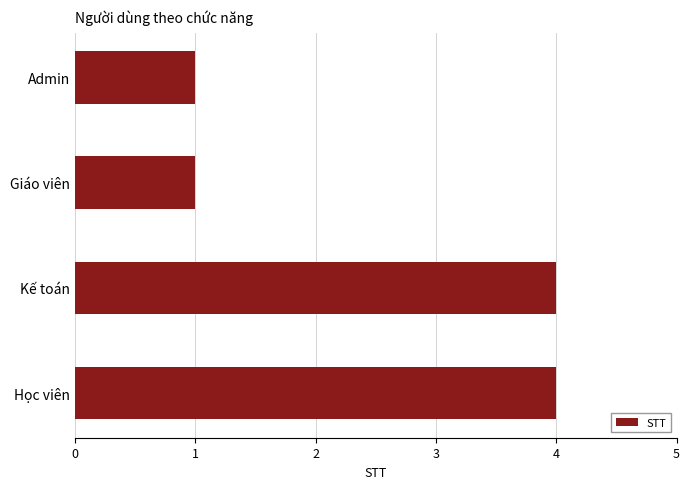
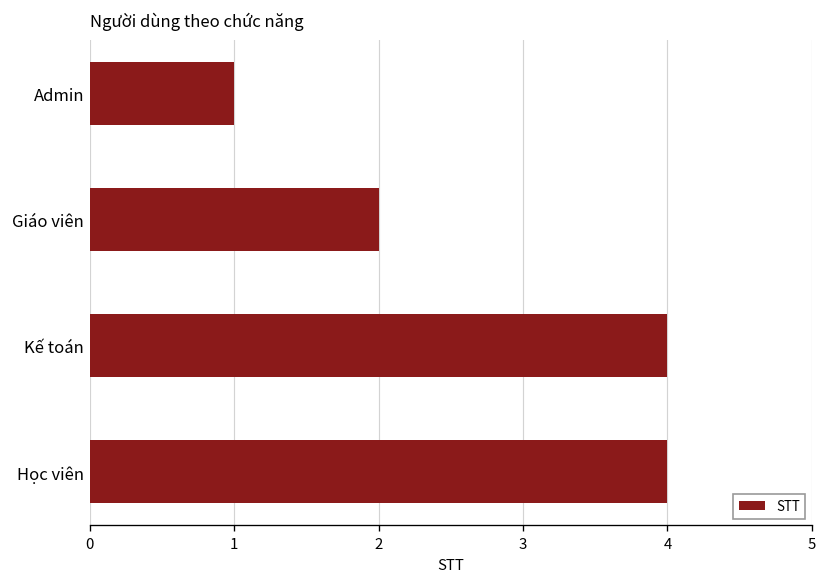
  {
    "Admin": 1,
-   "Giáo viên": 1,
+   "Giáo viên": 2,
    "Kế toán": 4,
    "Học viên": 4
  }
